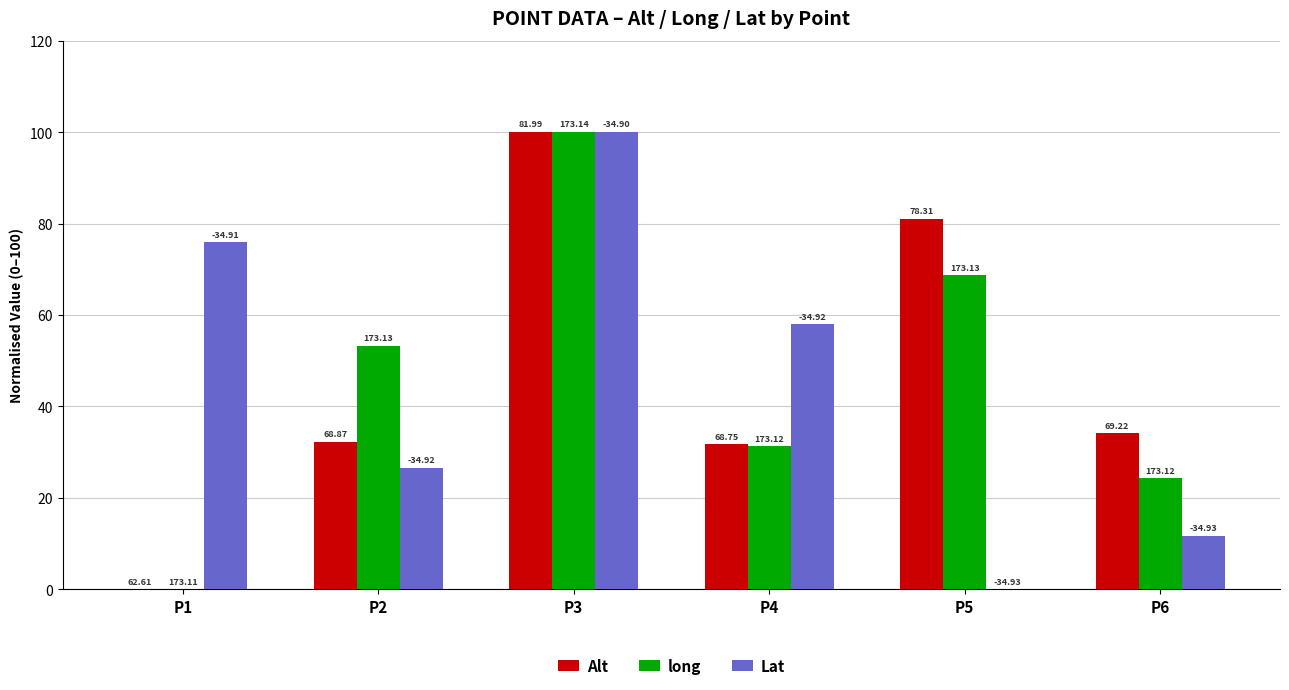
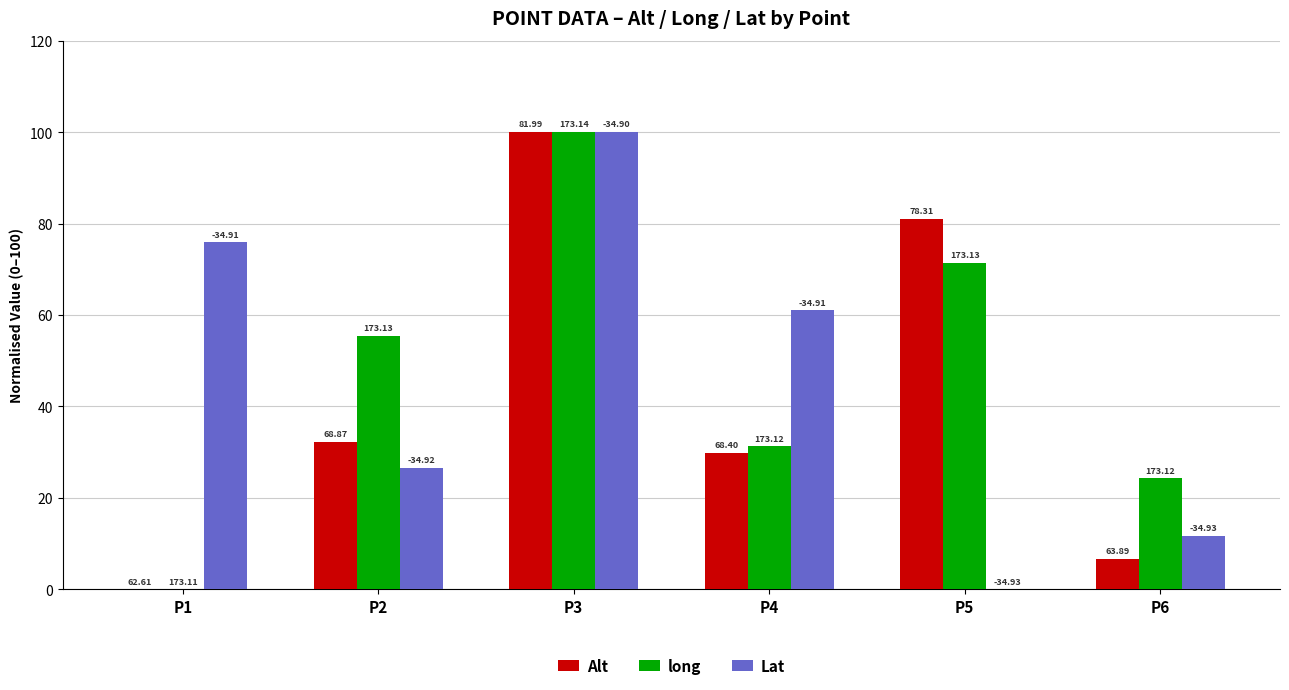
  {
    "Alt": {
-     "P4": 68.75,
-     "P6": 69.22
+     "P4": 68.40,
+     "P6": 63.89
    },
    "long": {
-     "P2": 53,
-     "P5": 69
+     "P2": 55,
+     "P5": 71
    },
    "Lat": {
-     "P4": -34.92
+     "P4": -34.91
    }
  }
